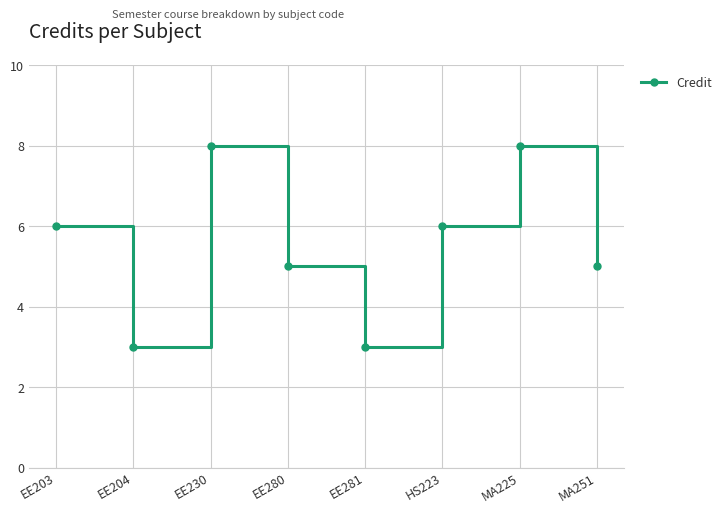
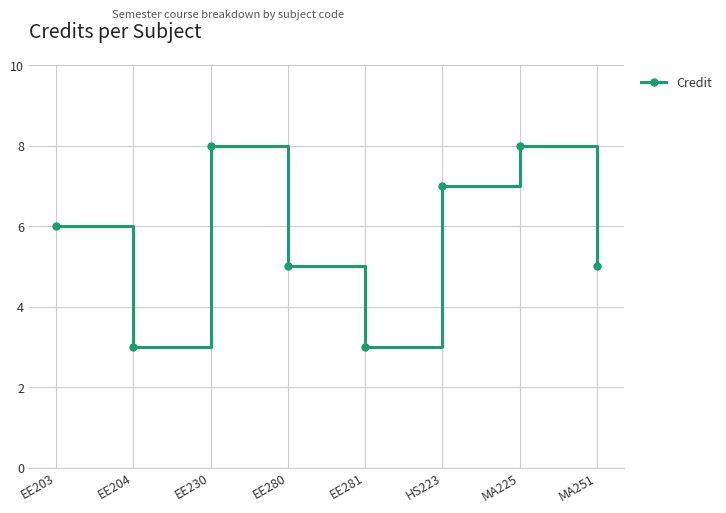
  {
    "EE203": 6,
    "EE204": 3,
    "EE230": 8,
    "EE280": 5,
    "EE281": 3,
-   "HS223": 6,
+   "HS223": 7,
    "MA225": 8,
    "MA251": 5
  }
